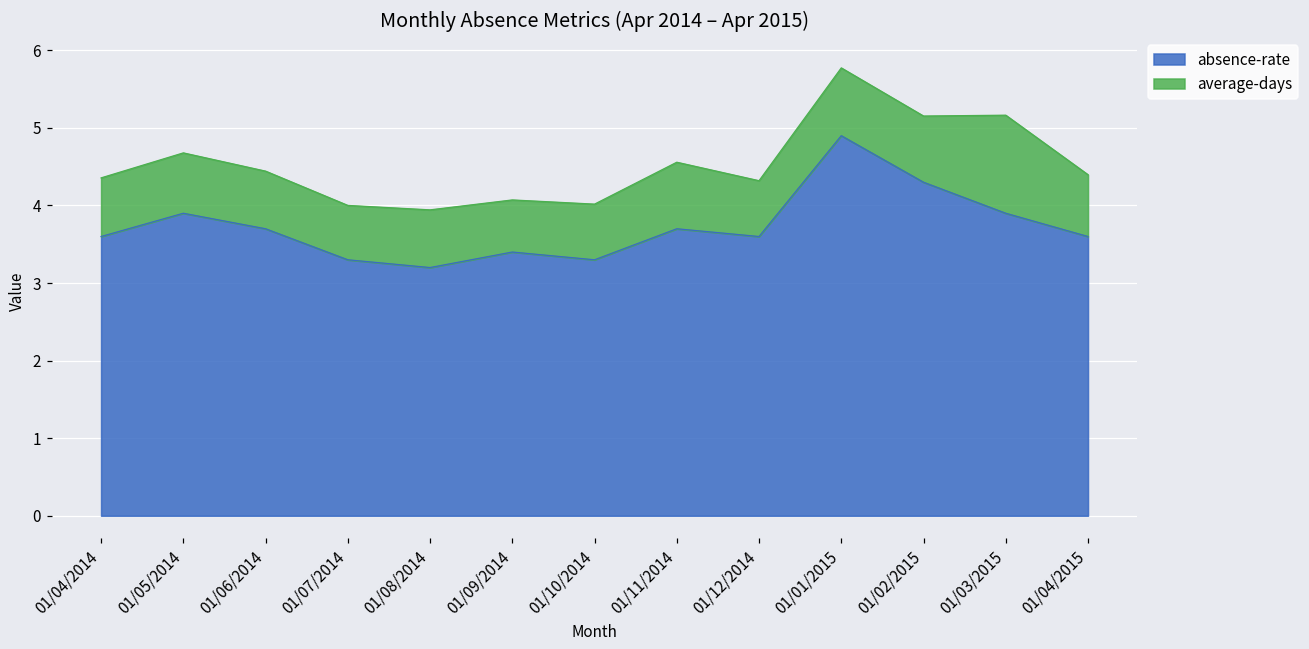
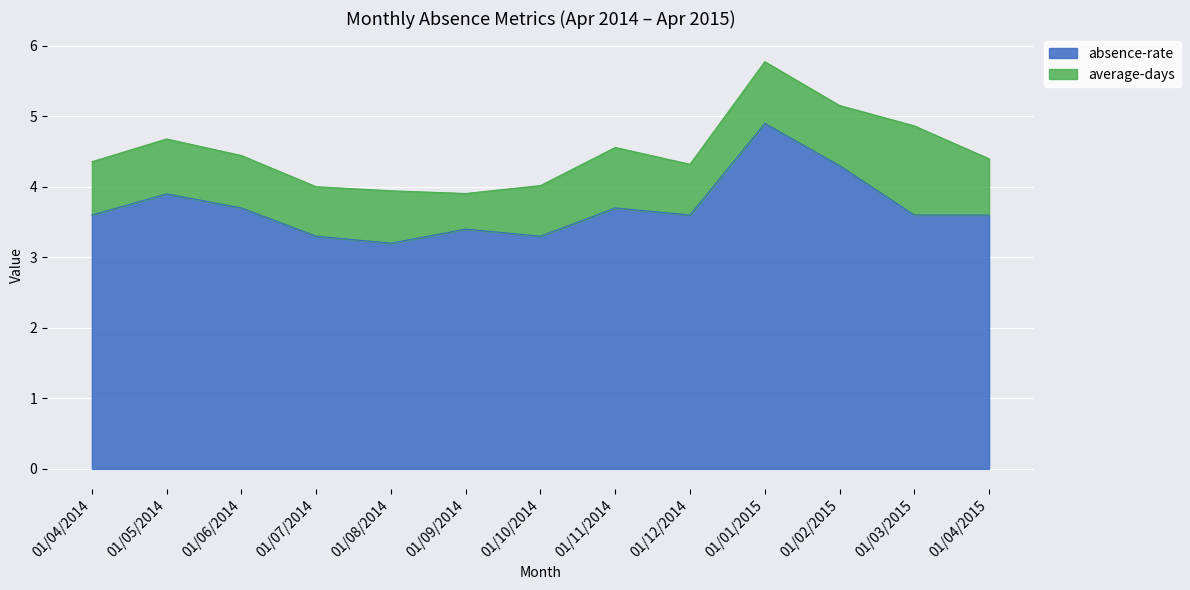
  {
    "absence-rate": {
      "01/04/2014": 3.6,
      "01/05/2014": 3.9,
      "01/06/2014": 3.7,
      "01/07/2014": 3.3,
      "01/08/2014": 3.2,
      "01/09/2014": 3.4,
      "01/10/2014": 3.3,
      "01/11/2014": 3.7,
      "01/12/2014": 3.6,
      "01/01/2015": 4.9,
      "01/02/2015": 4.3,
-     "01/03/2015": 3.9,
+     "01/03/2015": 3.6,
      "01/04/2015": 3.6
    },
    "average-days": {
      "01/04/2014": 0.8,
      "01/05/2014": 0.8,
      "01/06/2014": 0.7,
      "01/07/2014": 0.7,
      "01/08/2014": 0.7,
-     "01/09/2014": 0.7,
+     "01/09/2014": 0.5,
      "01/10/2014": 0.7,
      "01/11/2014": 0.9,
      "01/12/2014": 0.7,
      "01/01/2015": 0.9,
      "01/02/2015": 0.9,
      "01/03/2015": 1.3,
      "01/04/2015": 0.8
    }
  }
